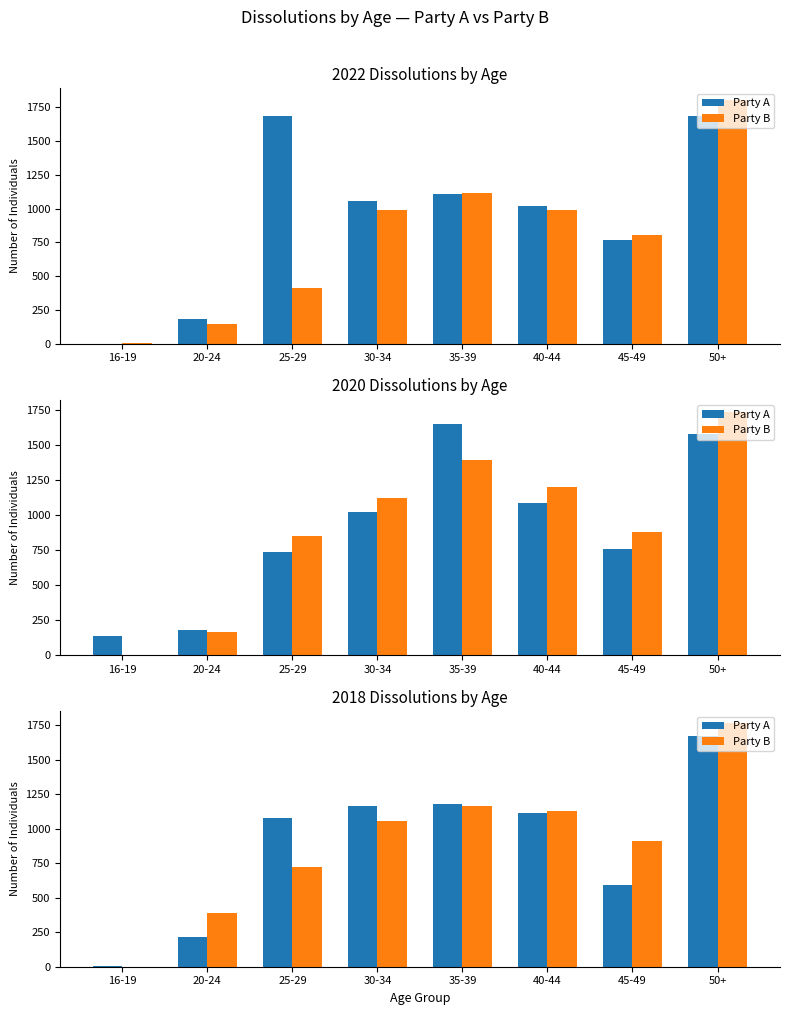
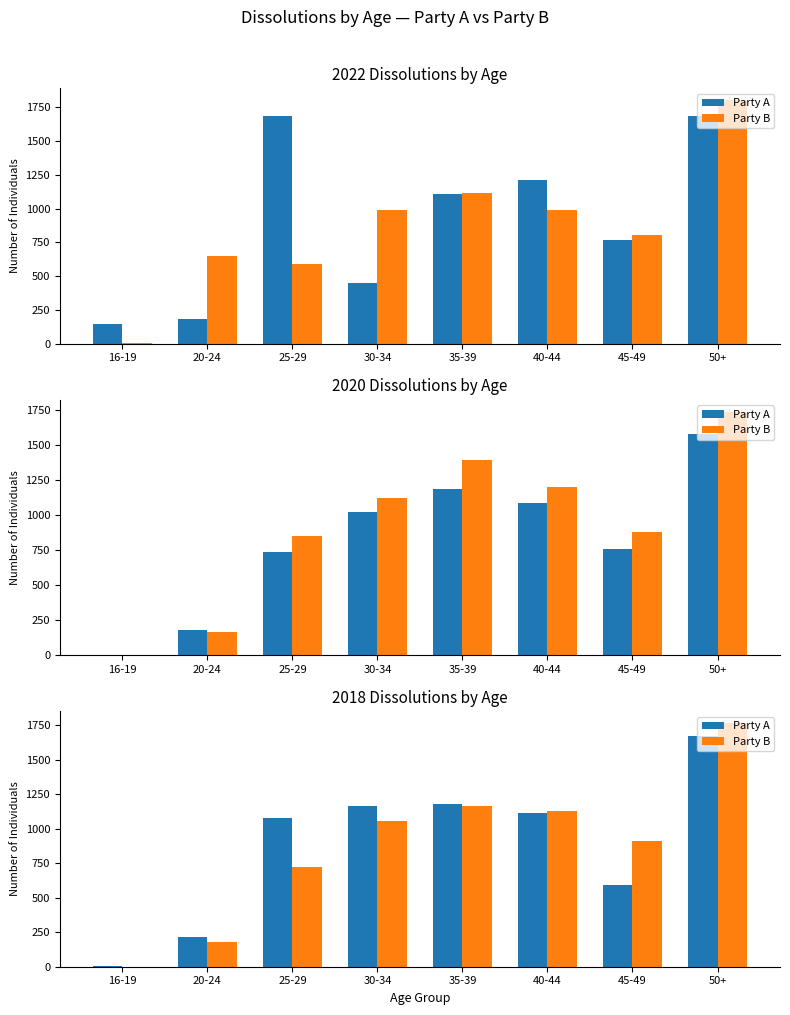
  {
    "2022 Dissolutions by Age": {
      "Party A": {
-       "16-19": 0,
+       "16-19": 150,
        "20-24": 180,
        "25-29": 1690,
-       "30-34": 1050,
+       "30-34": 450,
        "35-39": 1110,
-       "40-44": 1020,
+       "40-44": 1210,
        "45-49": 770
      },
      "Party B": {
-       "20-24": 150,
-       "25-29": 410,
+       "20-24": 650,
+       "25-29": 590,
        "30-34": 990,
        "35-39": 1110,
        "40-44": 990,
        "45-49": 810
      }
    },
    "2020 Dissolutions by Age": {
      "Party A": {
-       "16-19": 140,
+       "16-19": 0,
        "20-24": 180,
        "25-29": 730,
        "30-34": 1020,
-       "35-39": 1650,
+       "35-39": 1190,
        "40-44": 1090,
        "45-49": 760
      },
      "Party B": {
        "20-24": 170,
        "25-29": 850,
        "30-34": 1120,
        "35-39": 1390,
        "40-44": 1200,
        "45-49": 880
      }
    },
    "2018 Dissolutions by Age": {
      "Party A": {
        "20-24": 220,
        "25-29": 1080,
        "30-34": 1170,
        "35-39": 1180,
        "40-44": 1120,
        "45-49": 590
      },
      "Party B": {
-       "20-24": 390,
+       "20-24": 180,
        "25-29": 720,
        "30-34": 1060,
        "35-39": 1170,
        "40-44": 1130,
        "45-49": 910
      }
    }
  }
